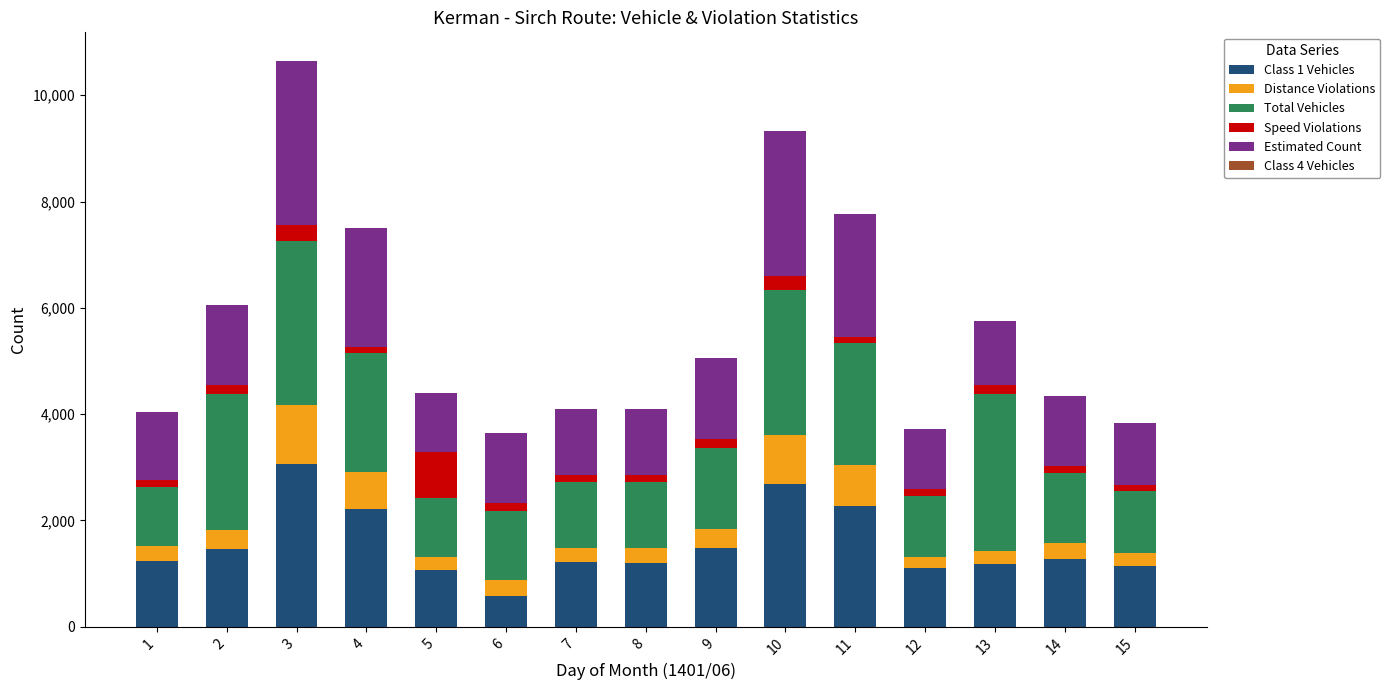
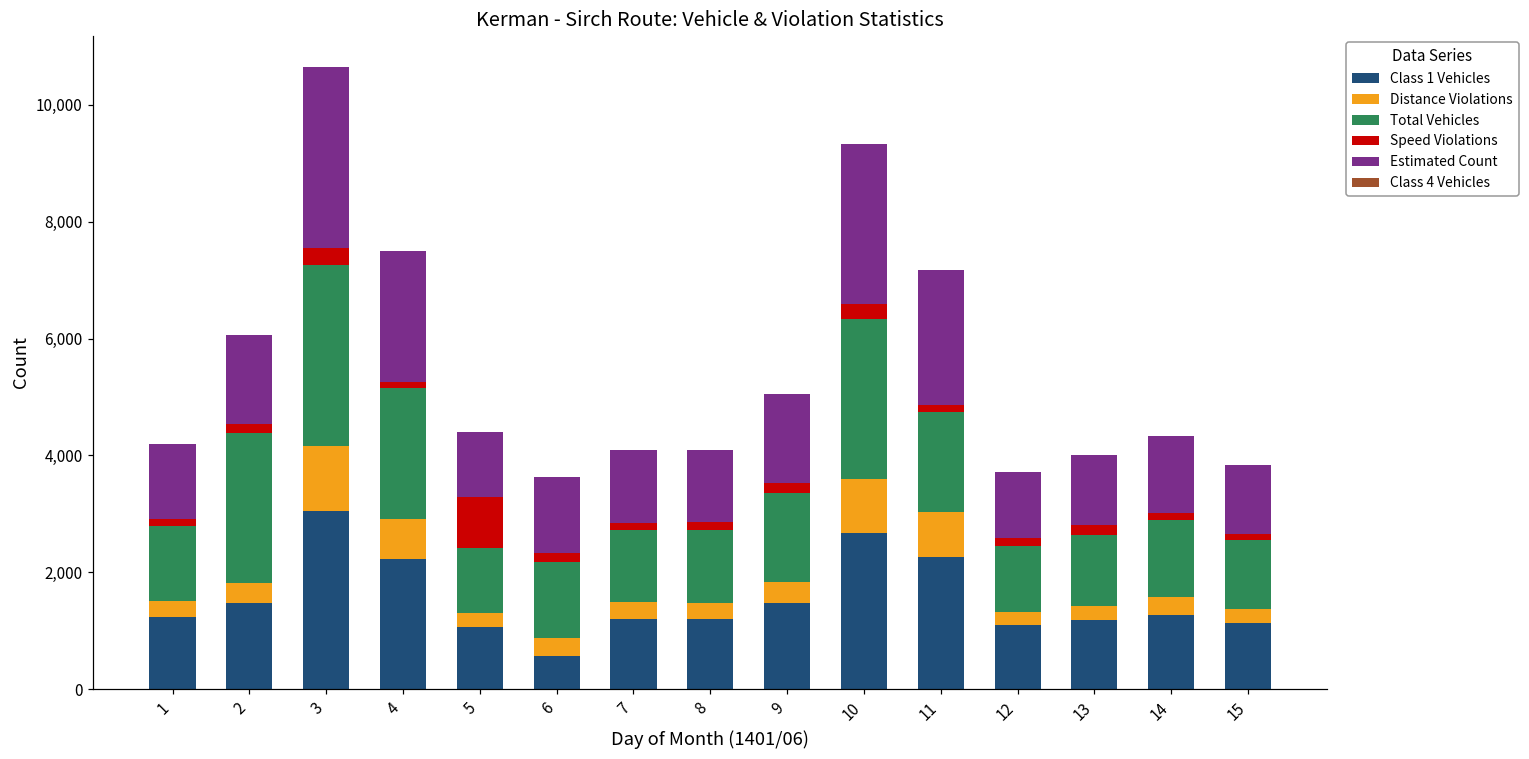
  {
    "Class 1 Vehicles": {
      "1": "1,200",
      "2": "1,500",
      "3": "3,100",
      "4": "2,200",
      "5": "1,100",
      "6": "600",
      "7": "1,200",
      "8": "1,200",
      "9": "1,500",
      "10": "2,700",
      "11": "2,300",
      "12": "1,100",
      "13": "1,200",
      "14": "1,300",
      "15": "1,100"
    },
    "Distance Violations": {
      "1": "300",
      "2": "300",
      "3": "1,100",
      "4": "700",
      "5": "200",
      "6": "300",
      "7": "300",
      "8": "300",
      "9": "400",
      "10": "900",
      "11": "800",
      "12": "200",
      "13": "200",
      "14": "300",
      "15": "200"
    },
    "Total Vehicles": {
-     "1": "1,100",
+     "1": "1,300",
      "2": "2,600",
      "3": "3,100",
      "4": "2,200",
      "5": "1,100",
      "6": "1,300",
      "7": "1,200",
      "8": "1,200",
      "9": "1,500",
      "10": "2,700",
-     "11": "2,300",
+     "11": "1,700",
      "12": "1,100",
-     "13": "2,900",
+     "13": "1,200",
      "14": "1,300",
      "15": "1,200"
    },
    "Speed Violations": {
      "1": "100",
      "2": "200",
      "3": "300",
      "4": "100",
      "5": "900",
      "6": "100",
      "7": "100",
      "8": "100",
      "9": "200",
      "10": "300",
      "11": "100",
      "12": "100",
      "13": "200",
      "14": "100",
      "15": "100"
    },
    "Class 4 Vehicles": {
      "3": "3,100",
      "8": "1,200",
      "9": "1,500",
      "10": "2,700",
      "12": "1,100",
      "13": "1,200",
      "14": "1,300",
      "15": "1,200"
    }
  }
